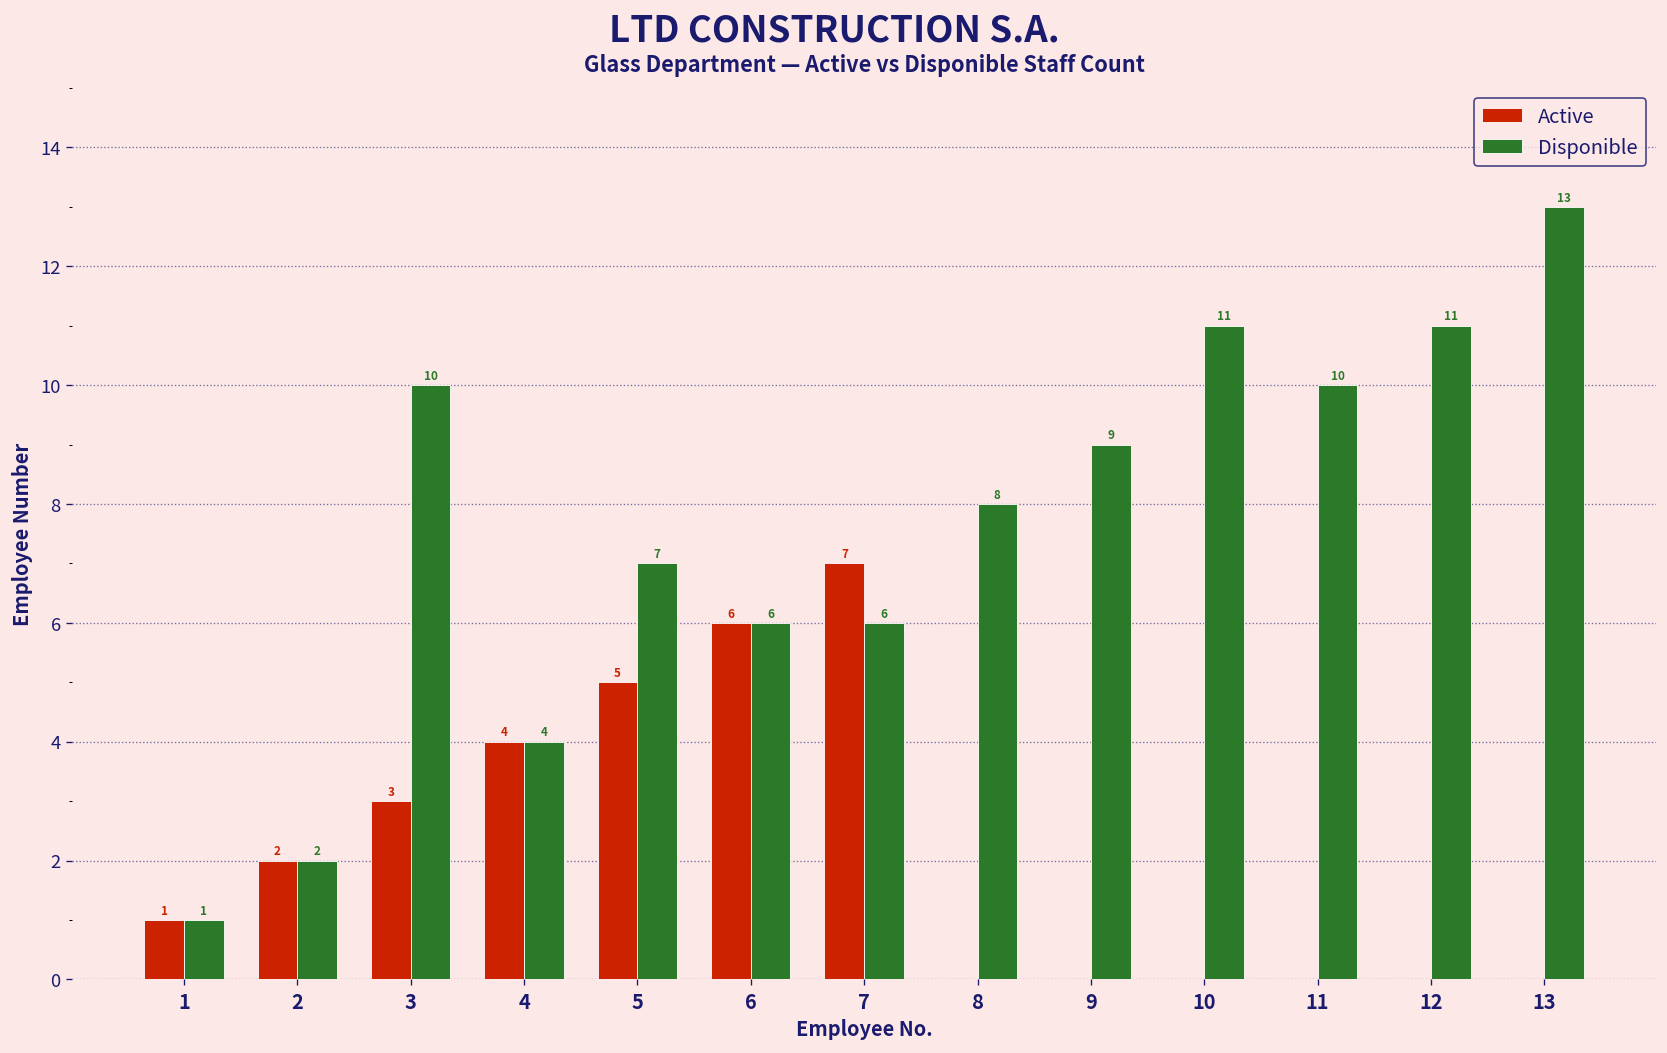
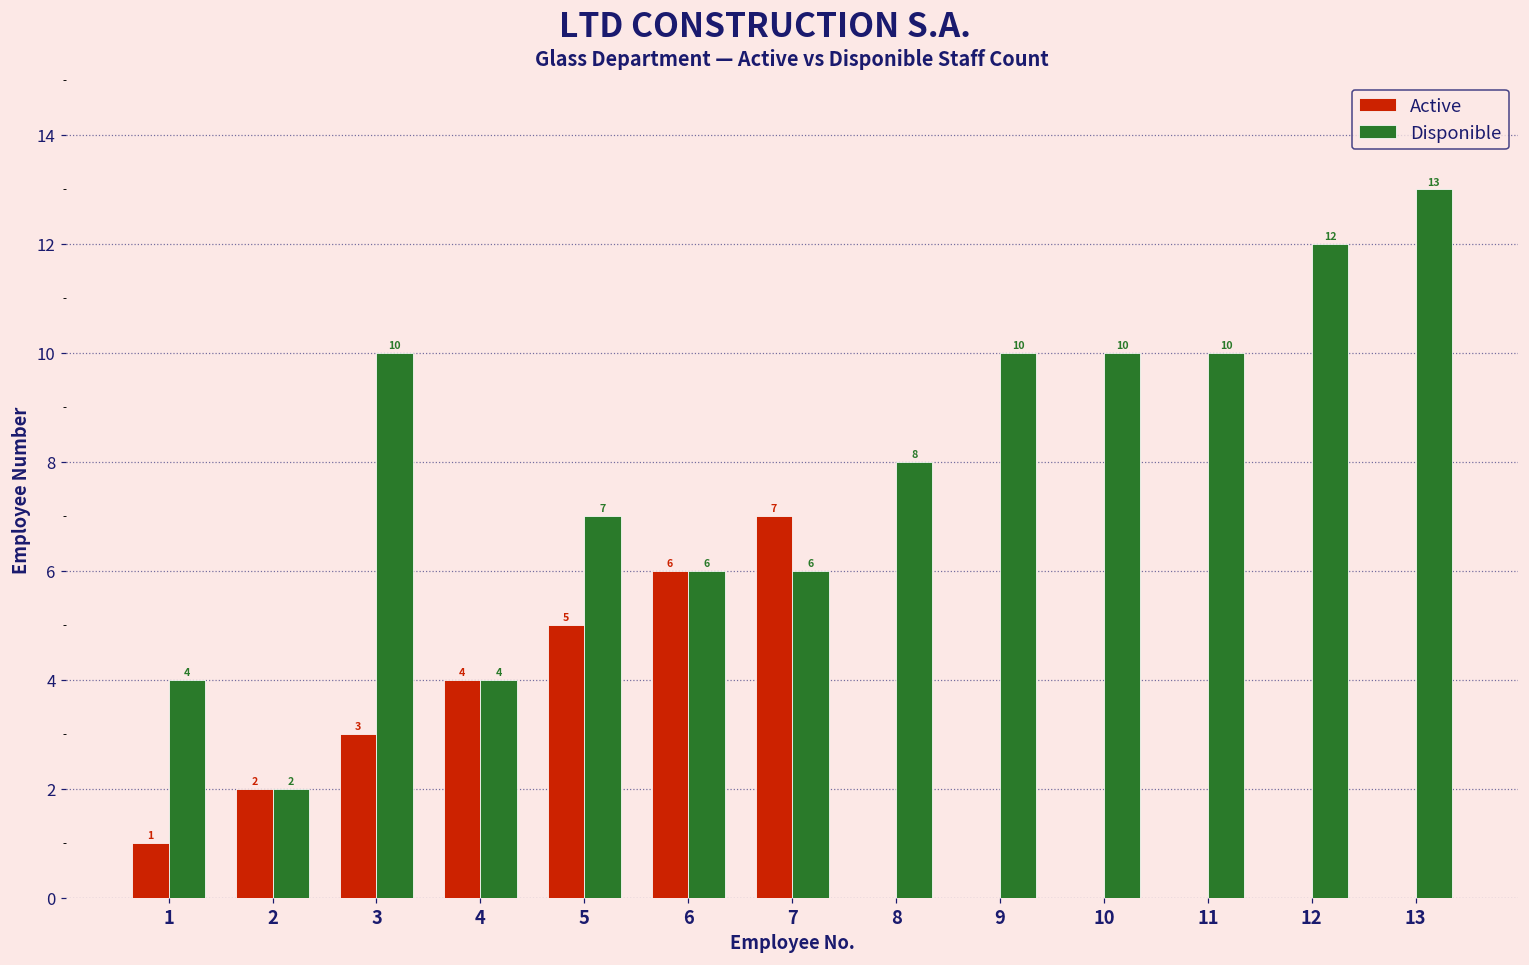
  {
    "Active": {
      "1": 1,
      "2": 2,
      "3": 3,
      "4": 4,
      "5": 5,
      "6": 6,
      "7": 7
    },
    "Disponible": {
-     "1": 1,
+     "1": 4,
      "2": 2,
      "3": 10,
      "4": 4,
      "5": 7,
      "6": 6,
      "7": 6,
      "8": 8,
-     "9": 9,
-     "10": 11,
+     "9": 10,
+     "10": 10,
      "11": 10,
-     "12": 11,
+     "12": 12,
      "13": 13
    }
  }
